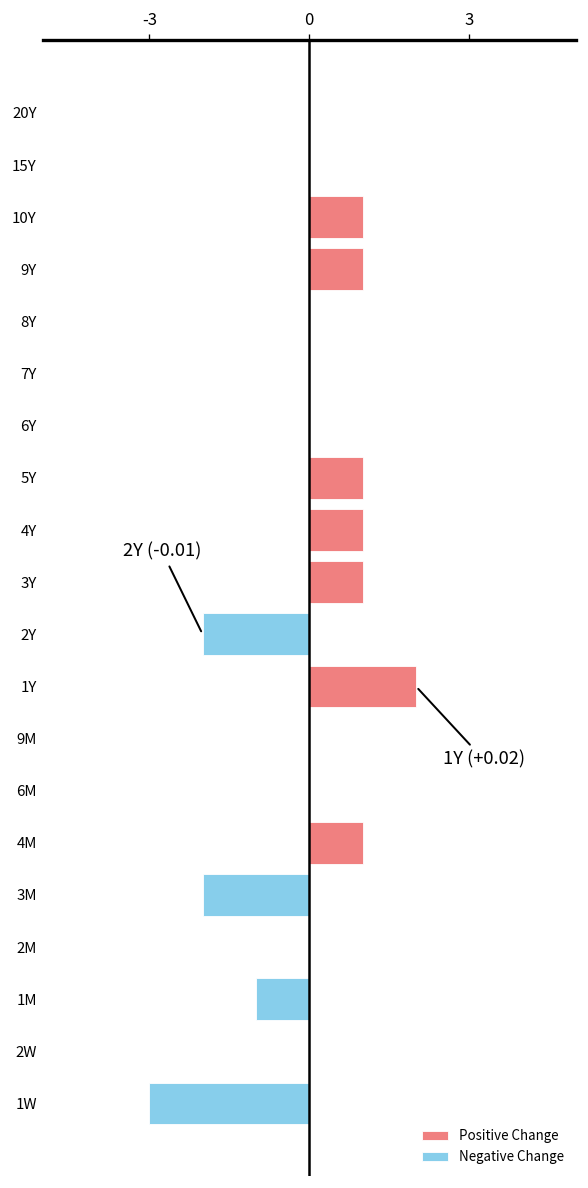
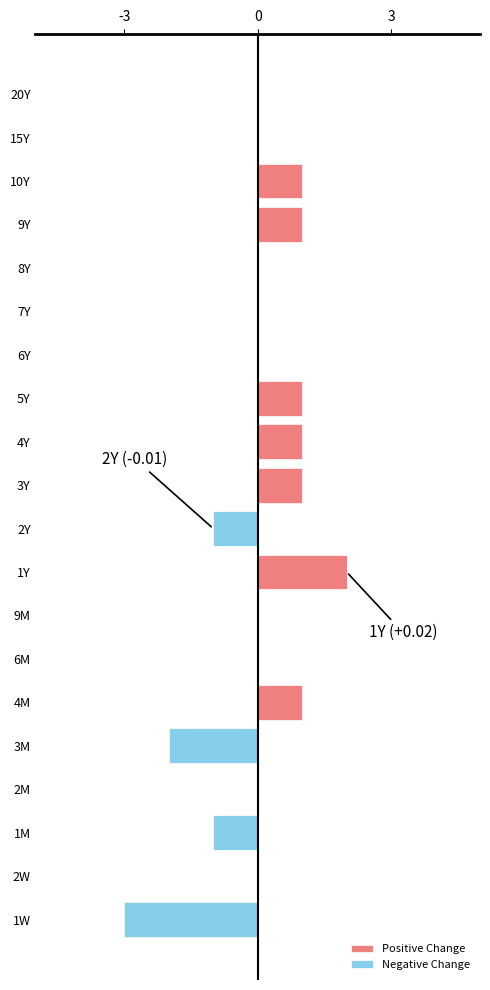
  {
    "Positive Change": {
      "1Y": "(+0.02)"
    },
    "Negative Change": {
      "20Y": "0.0",
      "15Y": "0.0",
      "10Y": "0.0",
      "9Y": "0.0",
      "8Y": "0.0",
      "7Y": "0.0",
      "6Y": "0.0",
      "5Y": "0.0",
      "4Y": "0.0",
      "3Y": "0.0",
-     "2Y": "-2.0",
+     "2Y": "-1.0",
      "1Y": "0.0",
      "9M": "0.0",
      "6M": "0.0",
      "4M": "0.0",
      "3M": "-2.0",
      "2M": "0.0",
      "1M": "-1.0",
      "2W": "0.0",
      "1W": "-3.0"
    }
  }
